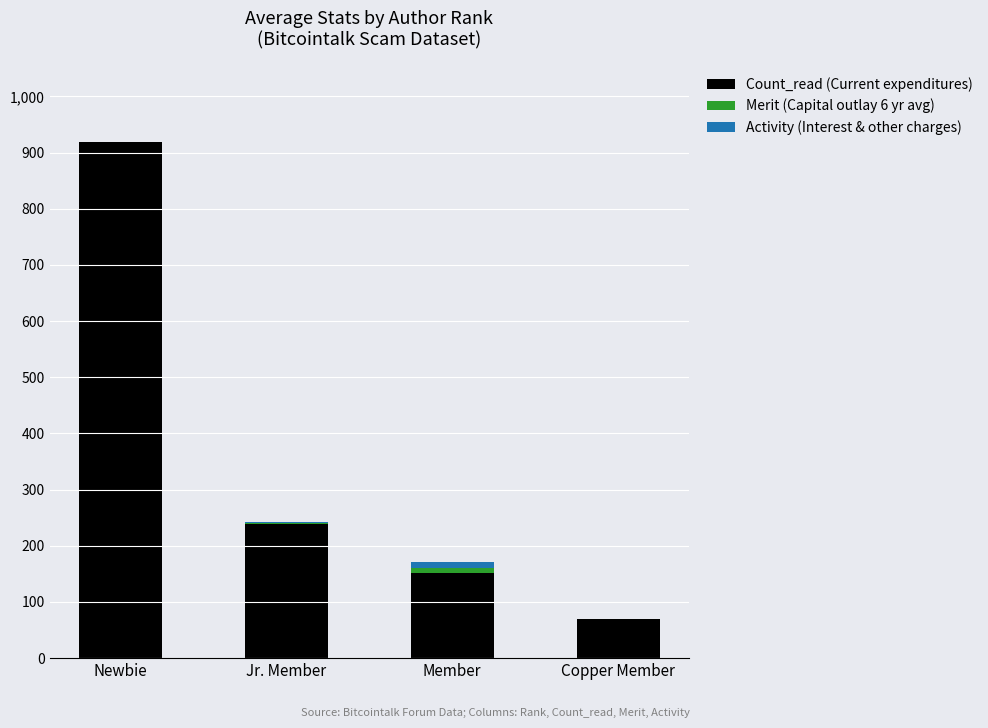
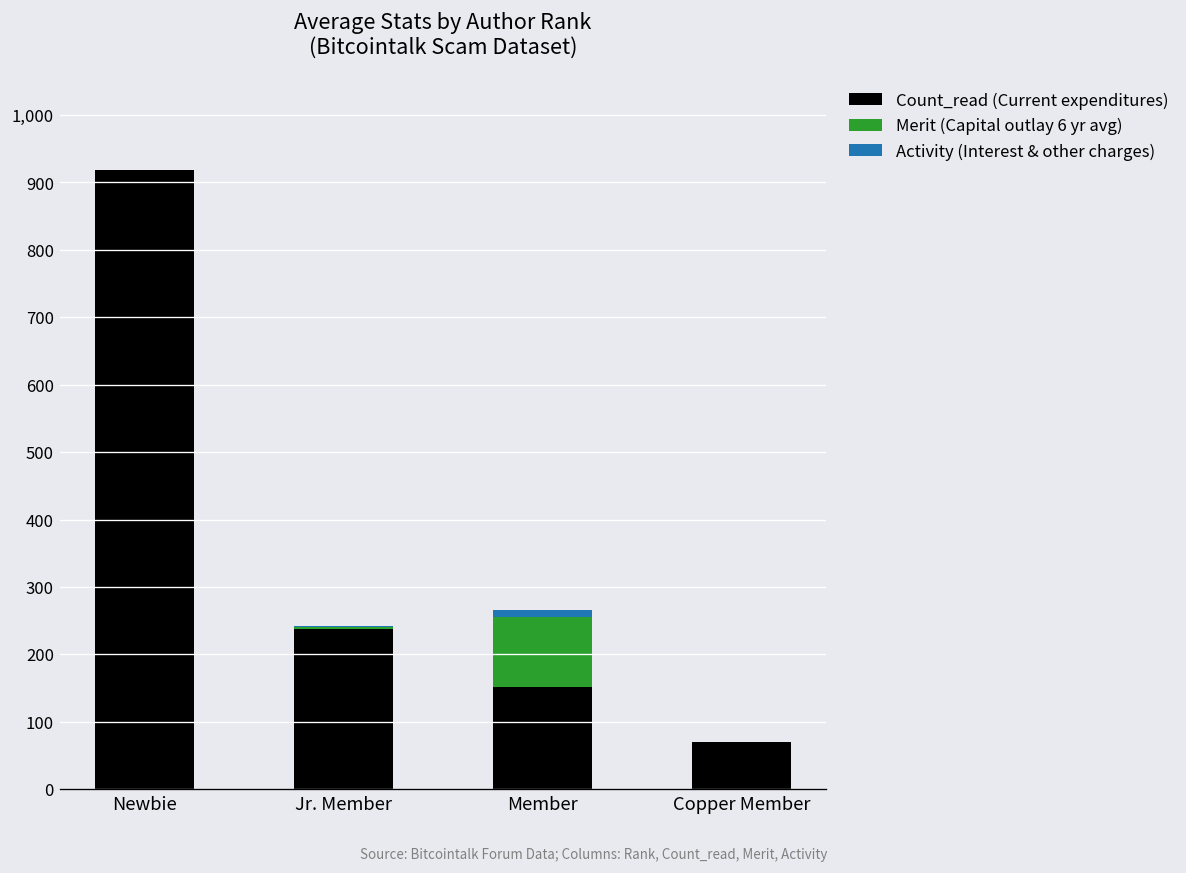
  {
    "Count_read (Current expenditures)": {
      "Newbie": 920,
      "Jr. Member": 240,
      "Member": 150,
      "Copper Member": 70
    },
    "Merit (Capital outlay 6 yr avg)": {
      "Newbie": 0,
-     "Member": 10,
+     "Member": 110,
      "Copper Member": 0
    },
    "Activity (Interest & other charges)": {
      "Newbie": 0,
      "Member": 10,
      "Copper Member": 0
    }
  }
